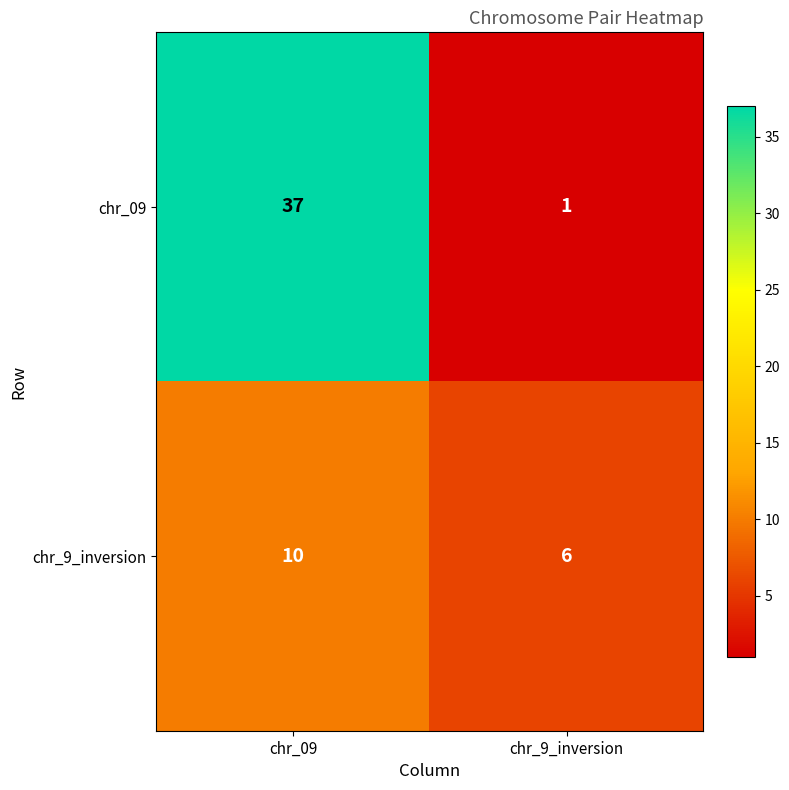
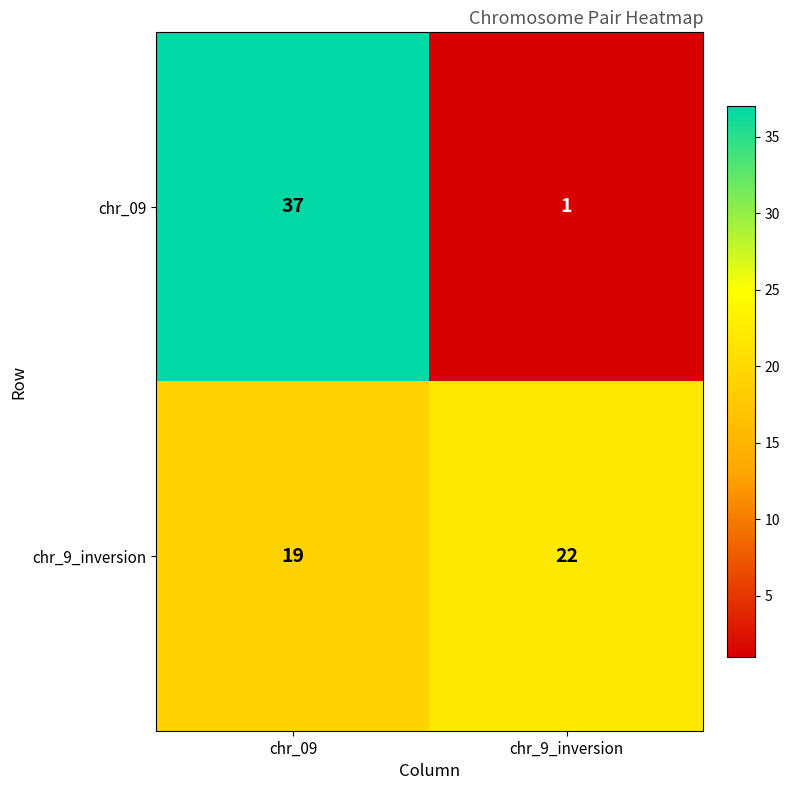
  {
    "chr_09": {
      "chr_09": 37,
      "chr_9_inversion": 1
    },
    "chr_9_inversion": {
-     "chr_09": 10,
-     "chr_9_inversion": 6
+     "chr_09": 19,
+     "chr_9_inversion": 22
    }
  }
